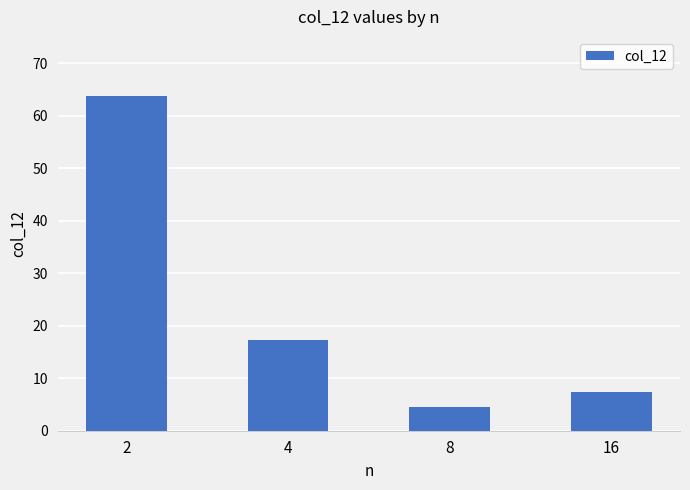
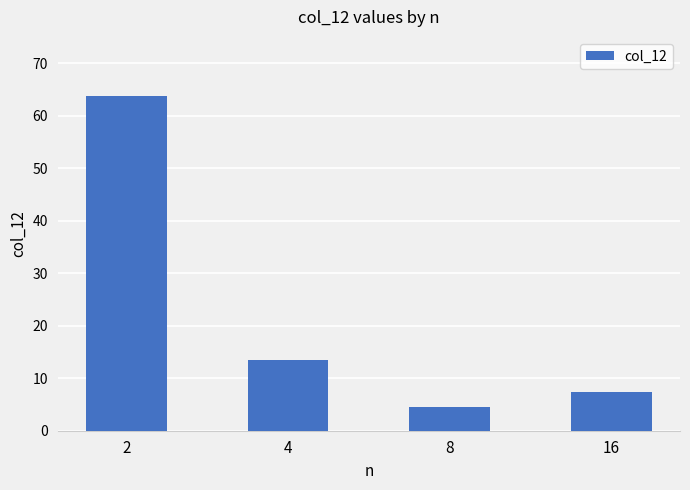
  {
    "2": 64,
-   "4": 17,
+   "4": 13,
    "8": 4,
    "16": 7
  }
